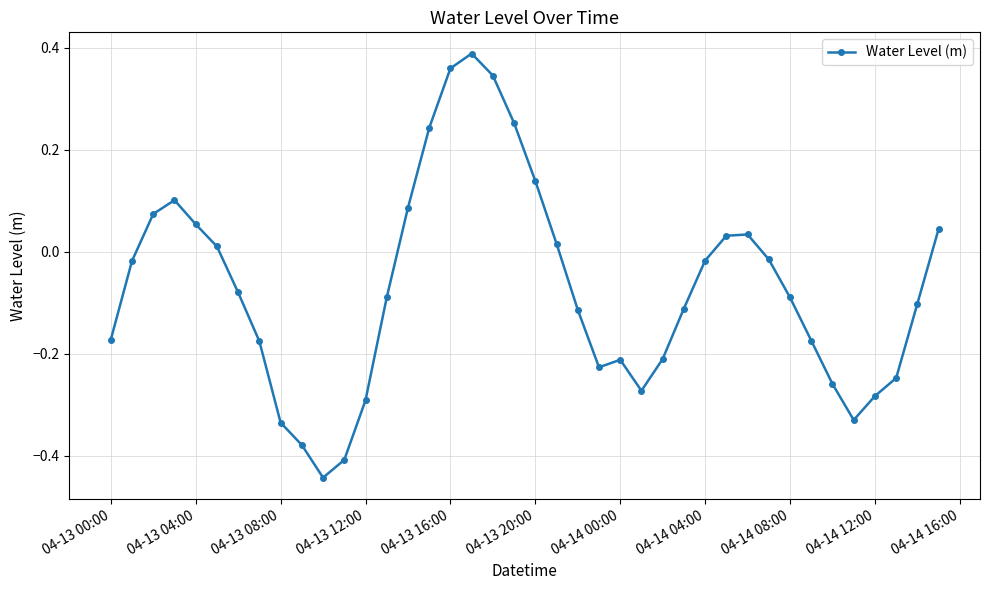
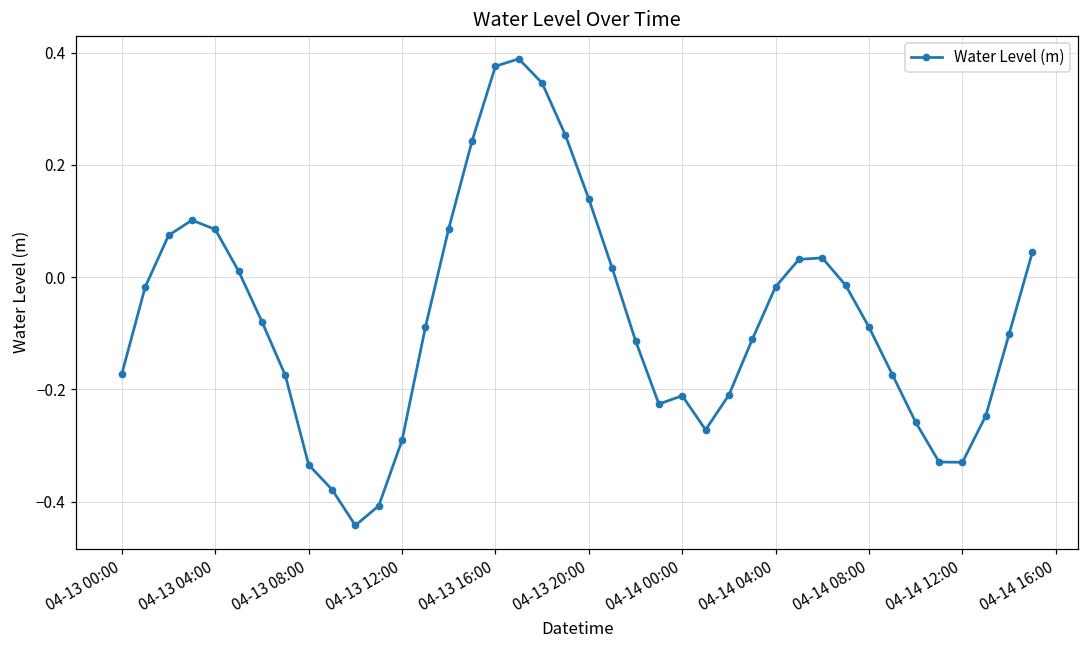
  {
    "04-13 00:00": -0.17,
-   "04-13 04:00": 0.05,
+   "04-13 04:00": 0.08,
    "04-13 08:00": -0.33,
    "04-13 12:00": -0.29,
-   "04-13 16:00": 0.36,
+   "04-13 16:00": 0.38,
    "04-13 20:00": 0.14,
    "04-14 00:00": -0.21,
    "04-14 04:00": -0.02,
    "04-14 08:00": -0.09,
-   "04-14 12:00": -0.28
+   "04-14 12:00": -0.33
  }
